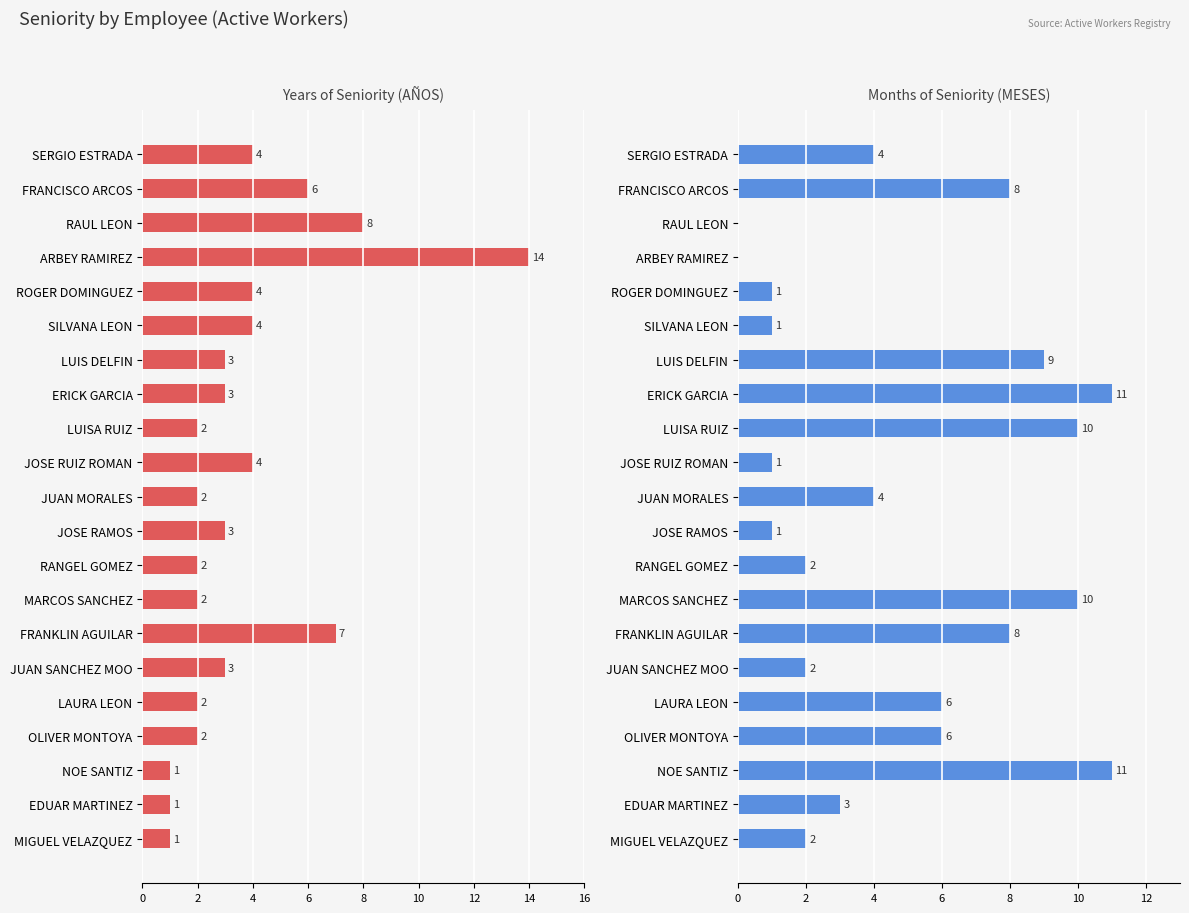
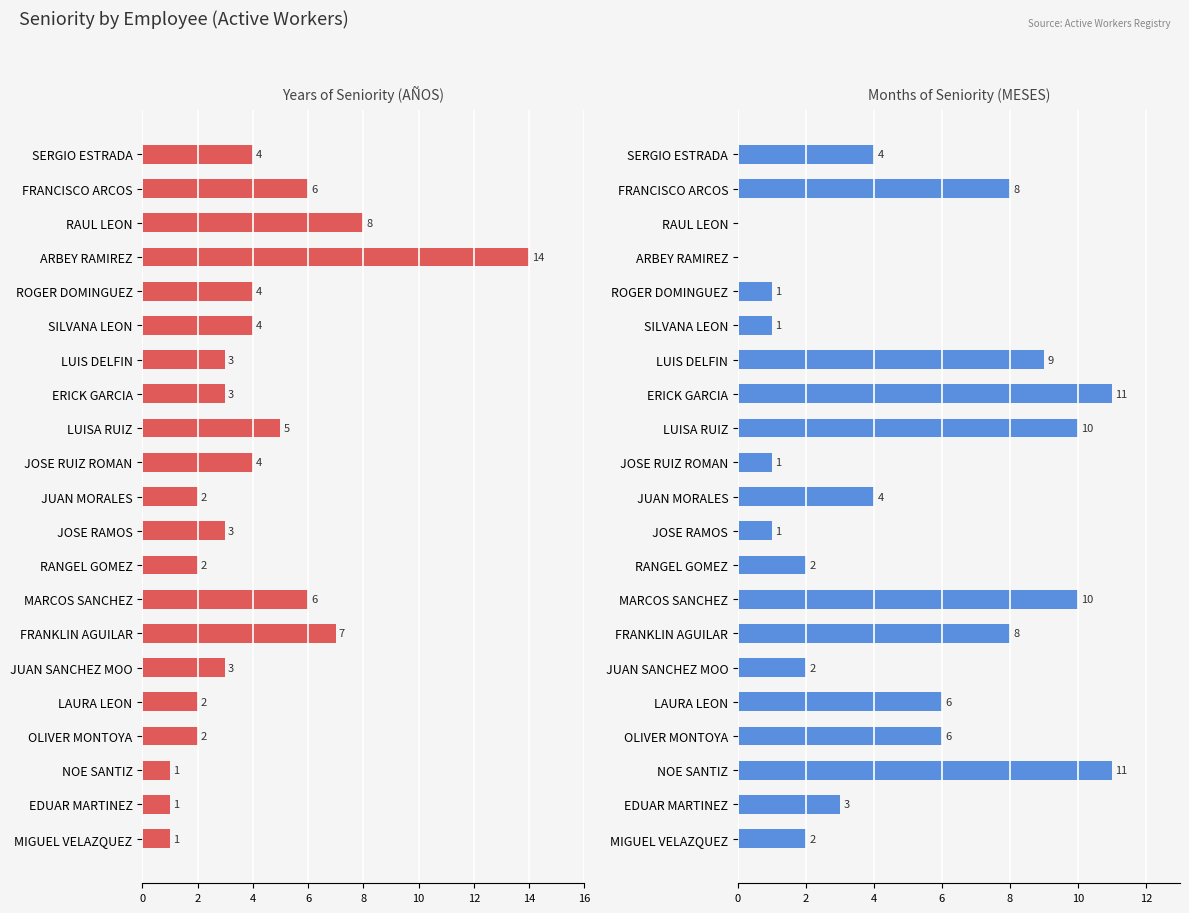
  {
    "Years of Seniority (AÑOS)": {
      "SERGIO ESTRADA": 4,
      "FRANCISCO ARCOS": 6,
      "RAUL LEON": 8,
      "ARBEY RAMIREZ": 14,
      "ROGER DOMINGUEZ": 4,
      "SILVANA LEON": 4,
      "LUIS DELFIN": 3,
      "ERICK GARCIA": 3,
-     "LUISA RUIZ": 2,
+     "LUISA RUIZ": 5,
      "JOSE RUIZ ROMAN": 4,
      "JUAN MORALES": 2,
      "JOSE RAMOS": 3,
      "RANGEL GOMEZ": 2,
-     "MARCOS SANCHEZ": 2,
+     "MARCOS SANCHEZ": 6,
      "FRANKLIN AGUILAR": 7,
      "JUAN SANCHEZ MOO": 3,
      "LAURA LEON": 2,
      "OLIVER MONTOYA": 2,
      "NOE SANTIZ": 1,
      "EDUAR MARTINEZ": 1,
      "MIGUEL VELAZQUEZ": 1
    },
    "Months of Seniority (MESES)": {
      "SERGIO ESTRADA": 4,
      "FRANCISCO ARCOS": 8,
      "ROGER DOMINGUEZ": 1,
      "SILVANA LEON": 1,
      "LUIS DELFIN": 9,
      "ERICK GARCIA": 11,
      "LUISA RUIZ": 10,
      "JOSE RUIZ ROMAN": 1,
      "JUAN MORALES": 4,
      "JOSE RAMOS": 1,
      "RANGEL GOMEZ": 2,
      "MARCOS SANCHEZ": 10,
      "FRANKLIN AGUILAR": 8,
      "JUAN SANCHEZ MOO": 2,
      "LAURA LEON": 6,
      "OLIVER MONTOYA": 6,
      "NOE SANTIZ": 11,
      "EDUAR MARTINEZ": 3,
      "MIGUEL VELAZQUEZ": 2
    }
  }
